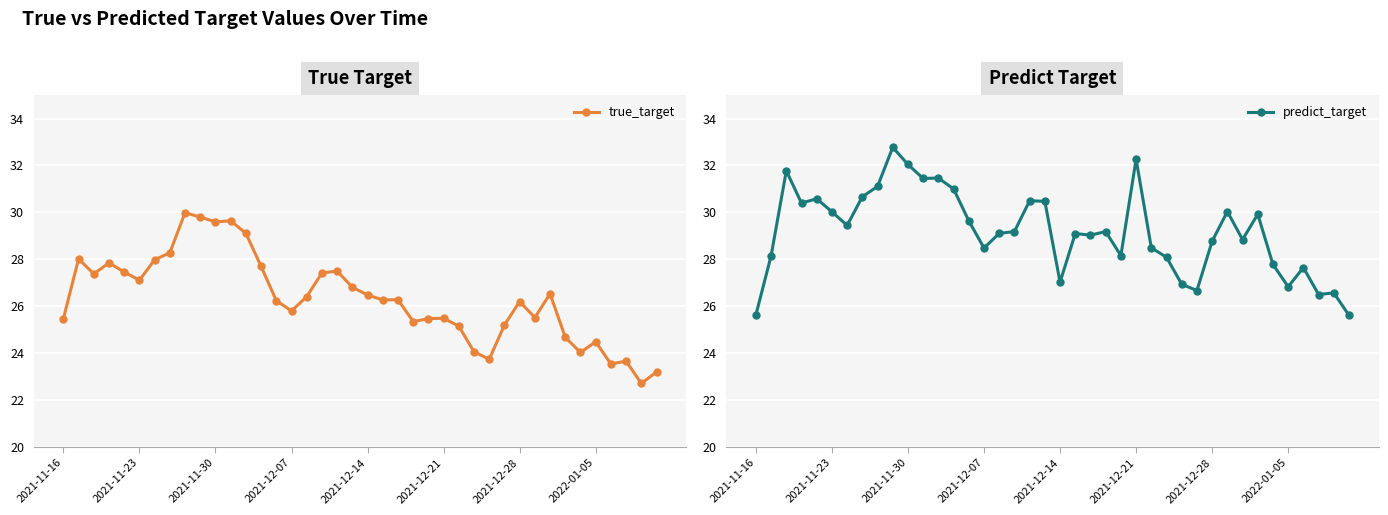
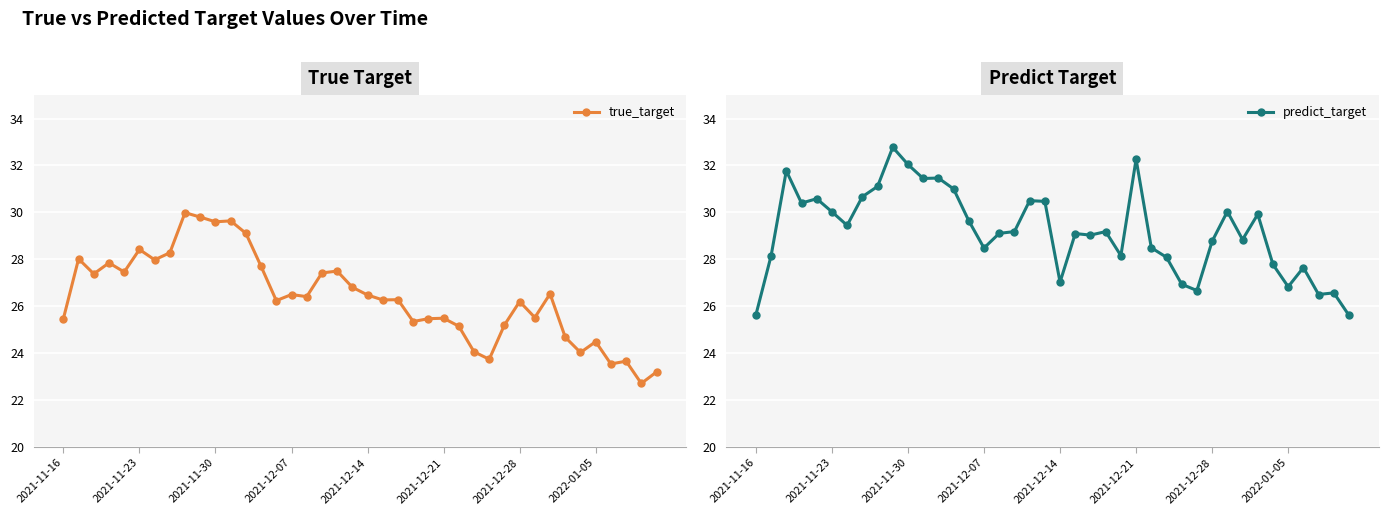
  {
    "True Target": {
      "2021-11-16": 25.5,
-     "2021-11-23": 27.1,
+     "2021-11-23": 28.4,
      "2021-11-30": 29.6,
-     "2021-12-07": 25.8,
+     "2021-12-07": 26.5,
      "2021-12-14": 26.5,
      "2021-12-21": 25.5,
      "2021-12-28": 26.2,
      "2022-01-05": 24.5
    },
    "Predict Target": {
      "2021-11-16": 25.6,
      "2021-11-23": 30.0,
      "2021-11-30": 32.0,
      "2021-12-07": 28.5,
      "2021-12-14": 27.0,
      "2021-12-21": 32.3,
      "2021-12-28": 28.8,
      "2022-01-05": 26.8
    }
  }
